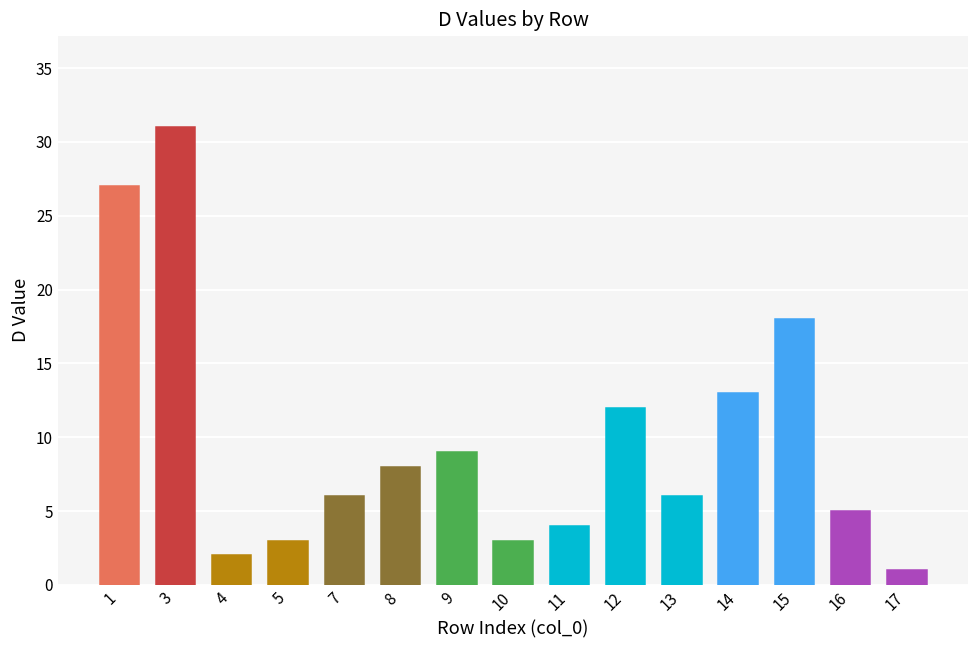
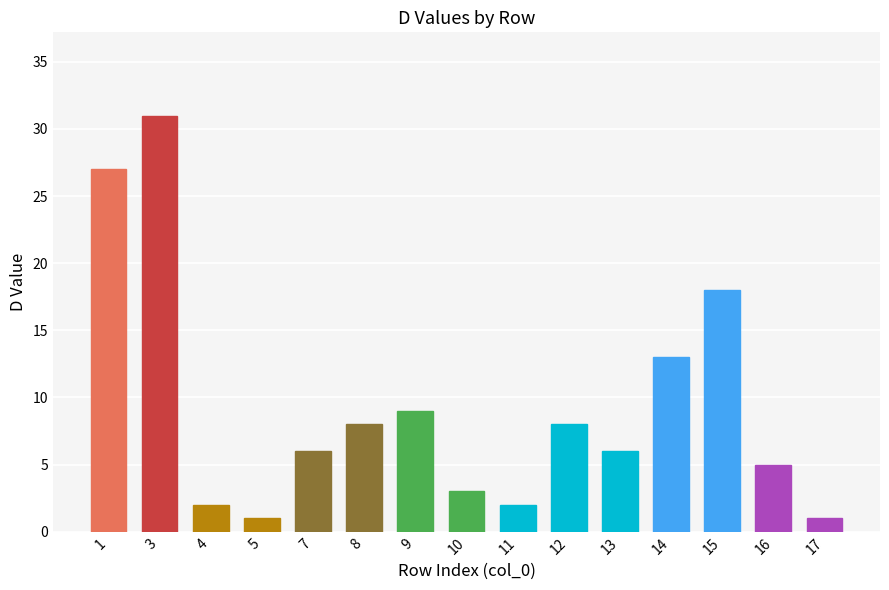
  {
    "1": 27,
    "3": 31,
    "4": 2,
-   "5": 3,
+   "5": 1,
    "7": 6,
    "8": 8,
    "9": 9,
    "10": 3,
-   "11": 4,
-   "12": 12,
+   "11": 2,
+   "12": 8,
    "13": 6,
    "14": 13,
    "15": 18,
    "16": 5,
    "17": 1
  }
